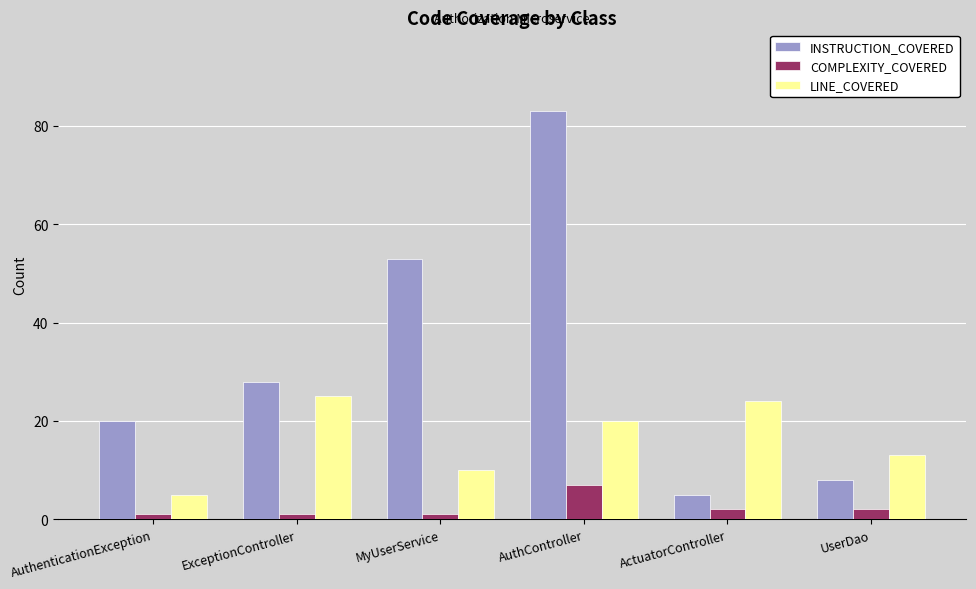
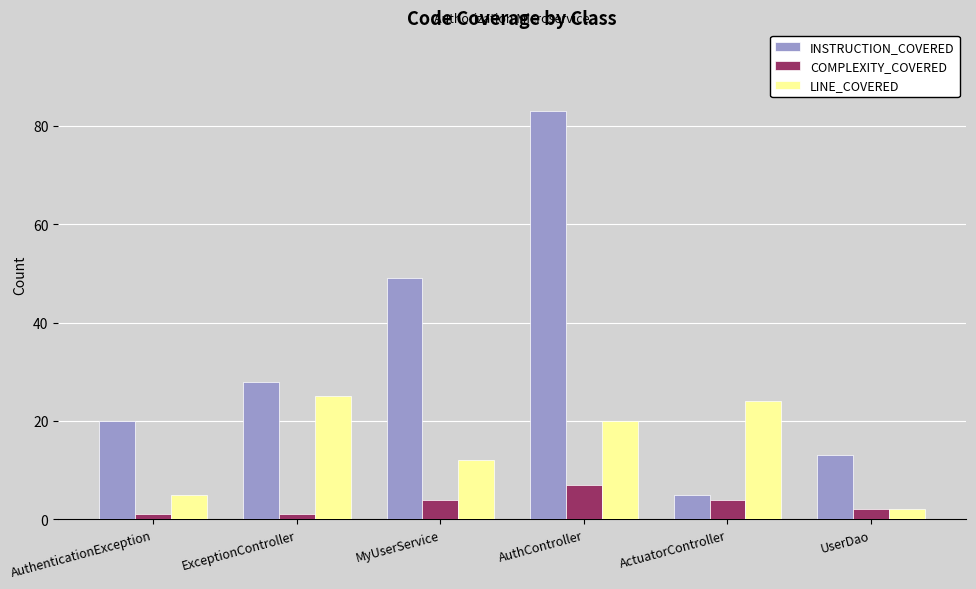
  {
    "INSTRUCTION_COVERED": {
      "AuthenticationException": 20,
      "ExceptionController": 28,
-     "MyUserService": 53,
+     "MyUserService": 49,
      "AuthController": 83,
      "ActuatorController": 5,
-     "UserDao": 8
+     "UserDao": 13
    },
    "COMPLEXITY_COVERED": {
      "AuthenticationException": 1,
      "ExceptionController": 1,
-     "MyUserService": 1,
+     "MyUserService": 4,
      "AuthController": 7,
-     "ActuatorController": 2,
+     "ActuatorController": 4,
      "UserDao": 2
    },
    "LINE_COVERED": {
      "AuthenticationException": 5,
      "ExceptionController": 25,
-     "MyUserService": 10,
+     "MyUserService": 12,
      "AuthController": 20,
      "ActuatorController": 24,
-     "UserDao": 13
+     "UserDao": 2
    }
  }
